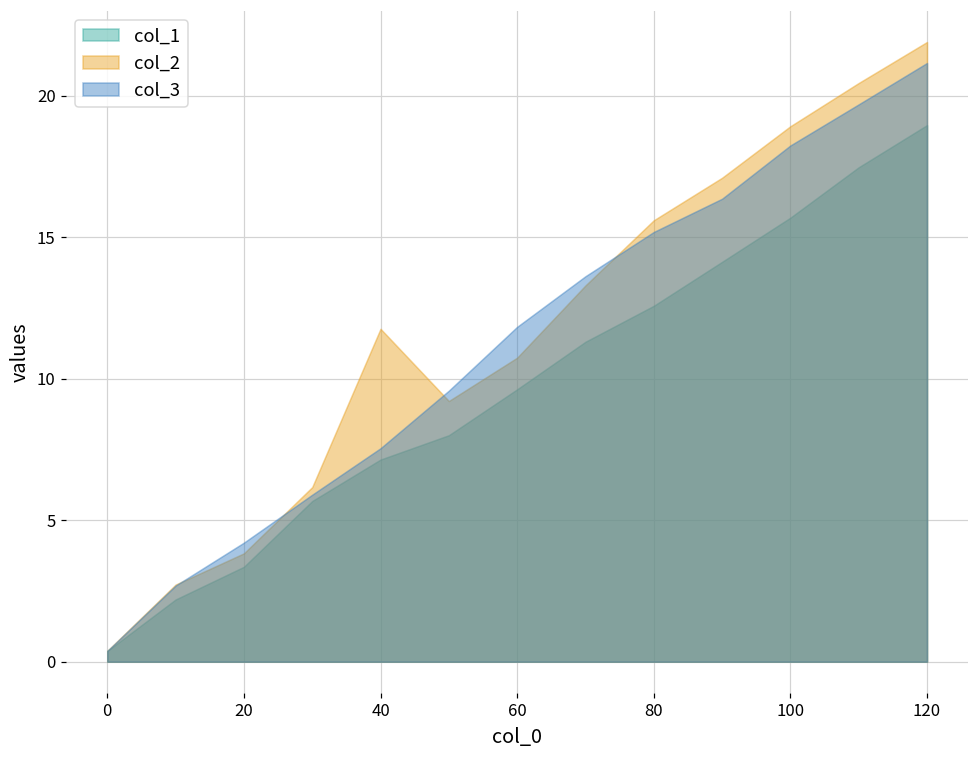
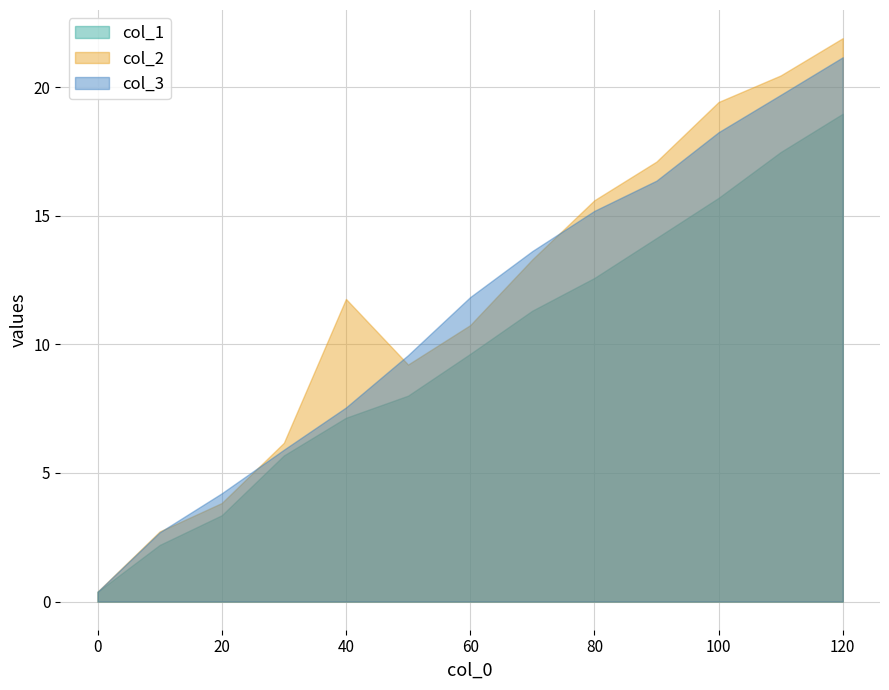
  {
    "col_2": {
      "20": 3.8,
      "40": 11.8,
      "60": 10.7,
      "80": 15.6,
-     "100": 18.9,
+     "100": 19.4,
      "120": 21.9
    }
  }
